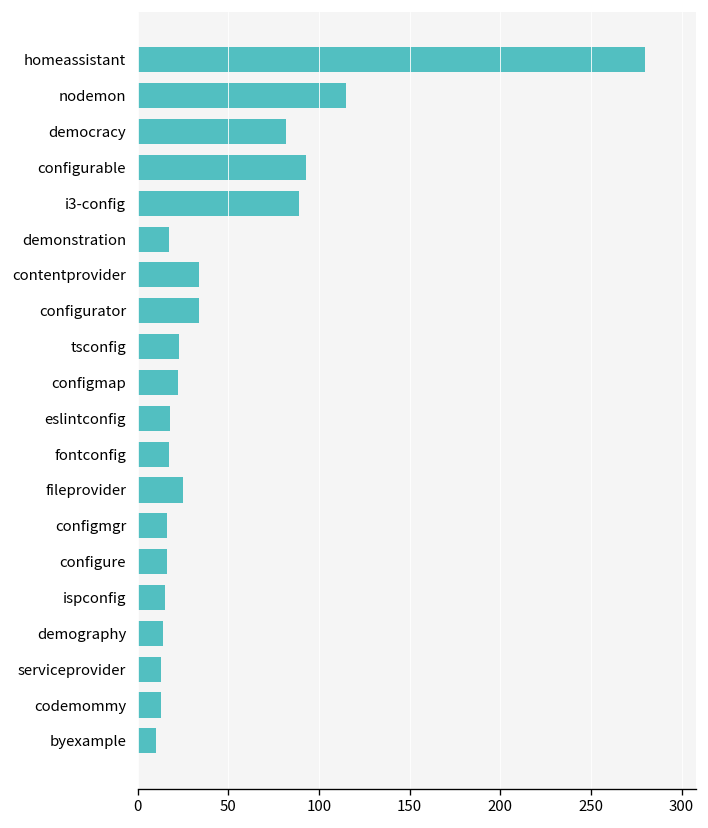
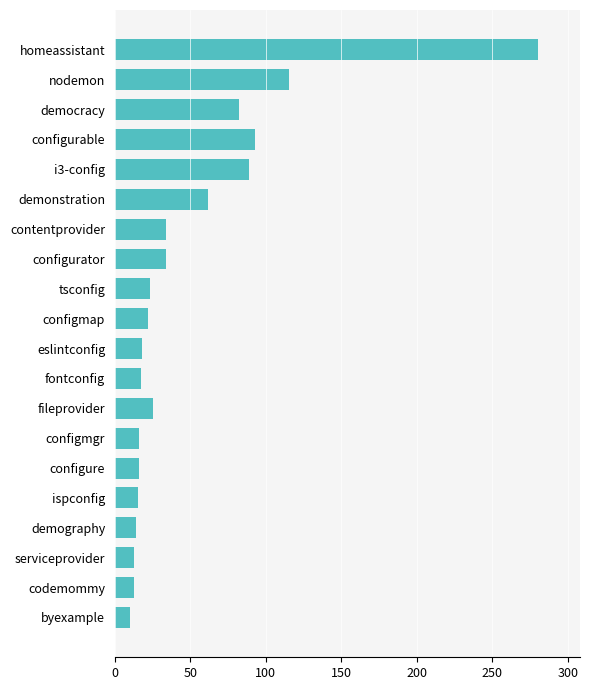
  {
    "homeassistant": 280,
    "nodemon": 115,
    "democracy": 82,
    "configurable": 93,
    "i3-config": 89,
-   "demonstration": 17,
+   "demonstration": 62,
    "contentprovider": 34,
    "configurator": 34,
    "tsconfig": 23,
    "configmap": 22,
    "eslintconfig": 18,
    "fontconfig": 17,
    "fileprovider": 25,
    "configmgr": 16,
    "configure": 16,
    "ispconfig": 15,
    "demography": 14,
    "serviceprovider": 13,
    "codemommy": 13,
    "byexample": 10
  }
